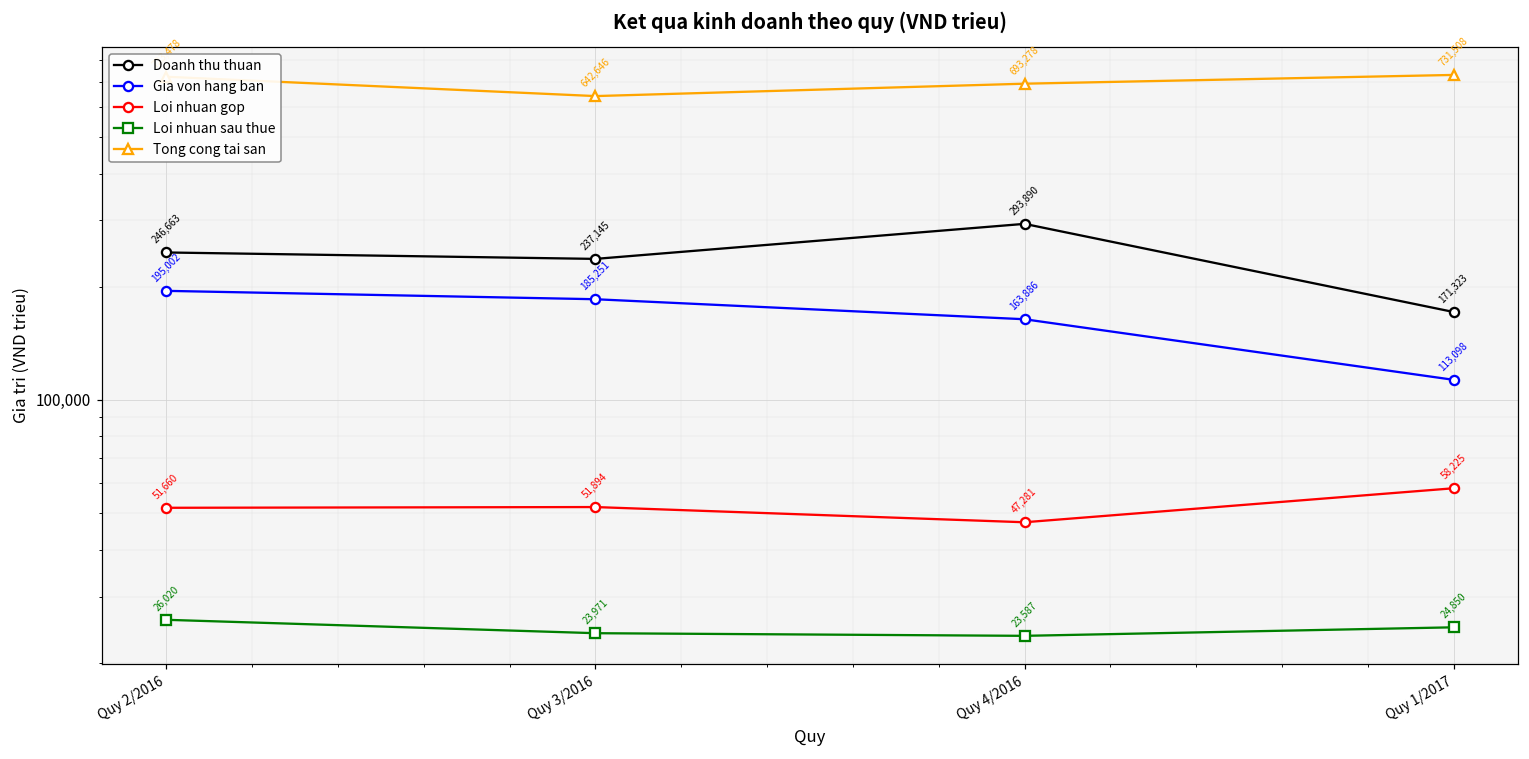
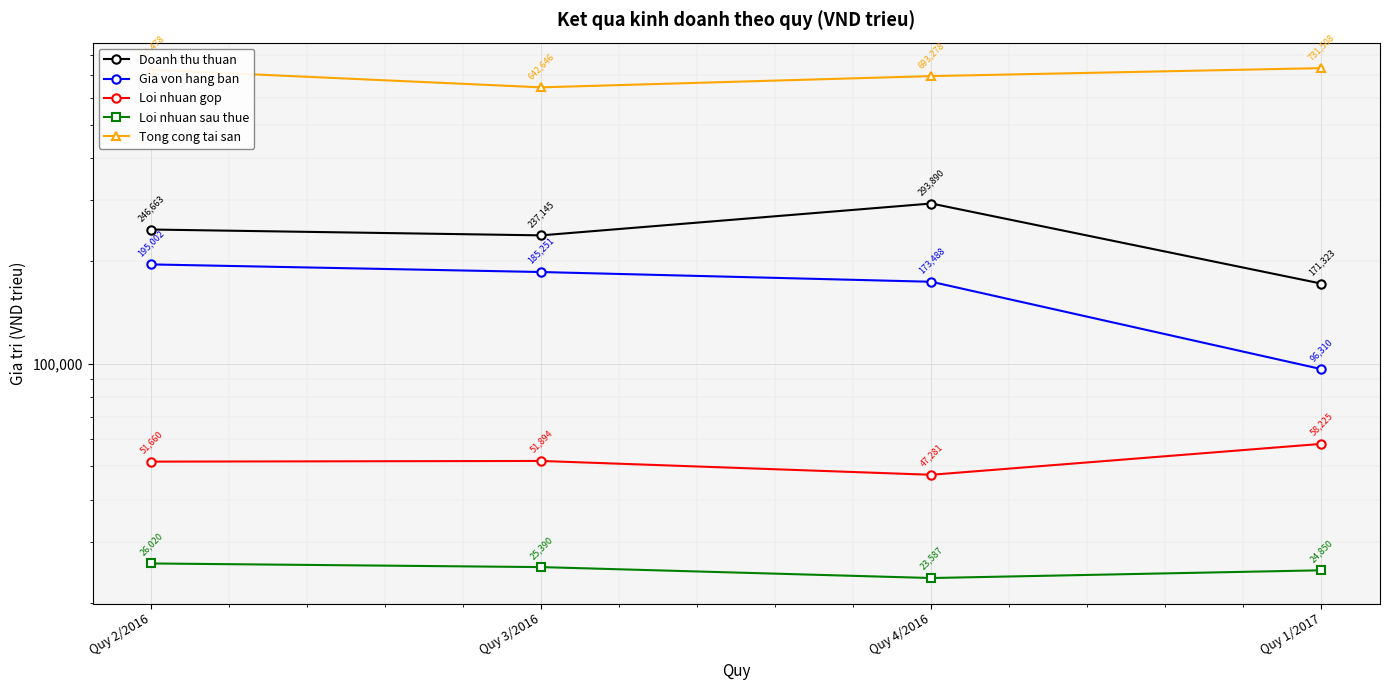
  {
    "Doanh thu thuan": {
      "Quy 2/2016": "246,663",
      "Quy 3/2016": "237,145",
      "Quy 4/2016": "293,890",
      "Quy 1/2017": "171,323"
    },
    "Gia von hang ban": {
-     "Quy 4/2016": "163,886",
-     "Quy 1/2017": "113,098"
+     "Quy 4/2016": "173,488",
+     "Quy 1/2017": "96,310"
    },
    "Loi nhuan gop": {
      "Quy 2/2016": "51,660",
      "Quy 3/2016": "51,894",
      "Quy 4/2016": "47,281",
      "Quy 1/2017": "58,225"
    },
    "Loi nhuan sau thue": {
      "Quy 2/2016": "26,020",
-     "Quy 3/2016": "23,971",
+     "Quy 3/2016": "25,390",
      "Quy 4/2016": "23,587",
      "Quy 1/2017": "24,850"
    },
    "Tong cong tai san": {
      "Quy 3/2016": "642,646",
      "Quy 4/2016": "693,278",
      "Quy 1/2017": "731,508"
    }
  }
